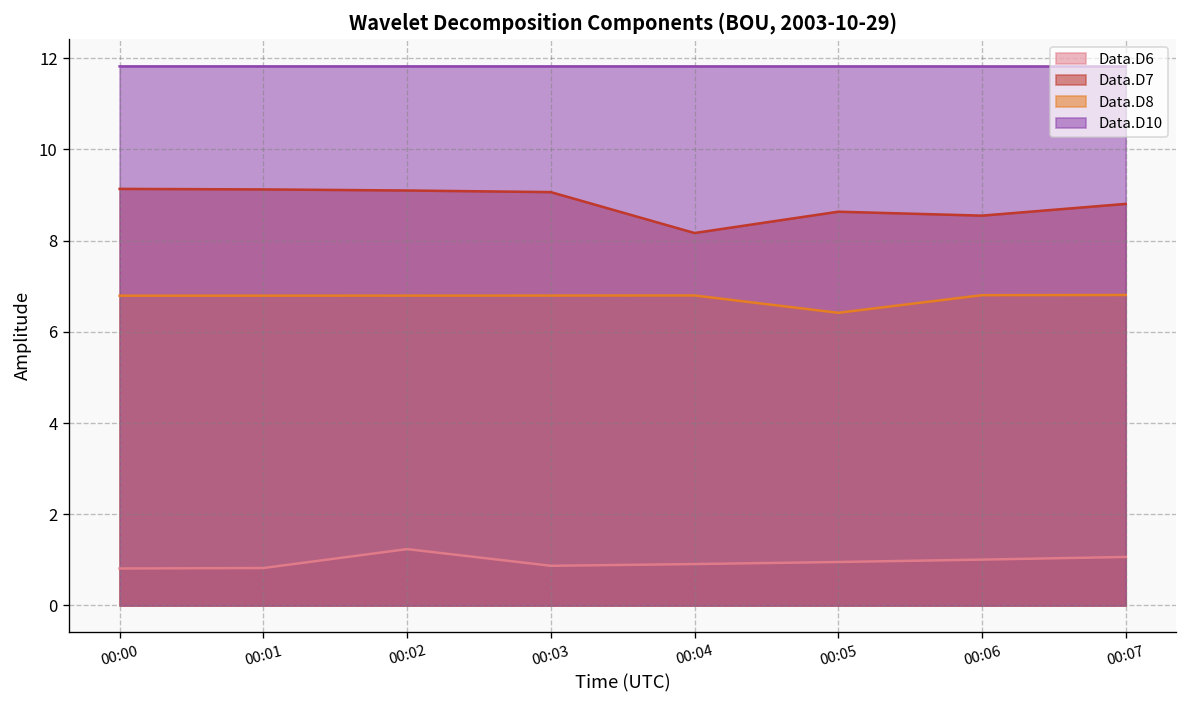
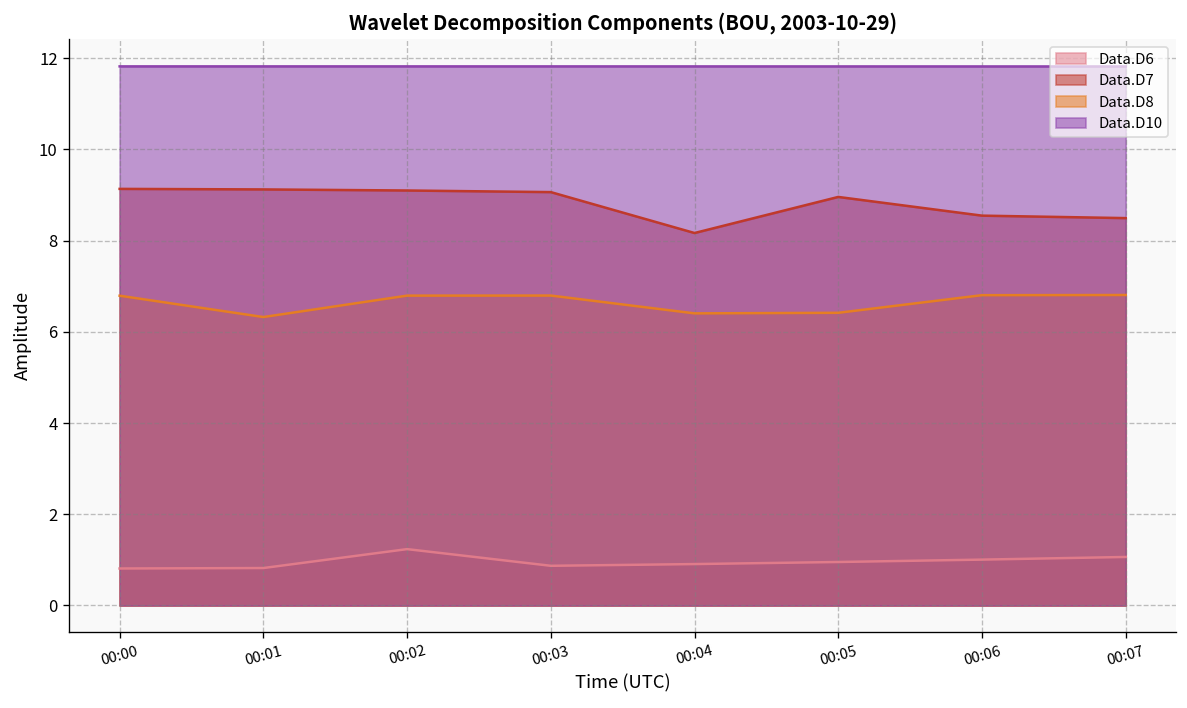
  {
    "Data.D6": {
      "00:00": 0.8,
      "00:01": 0.8,
      "00:02": 1.2,
      "00:03": 0.9,
      "00:04": 0.9,
      "00:05": 1.0,
      "00:06": 1.0,
      "00:07": 1.1
    },
    "Data.D7": {
      "00:00": 9.1,
      "00:01": 9.1,
      "00:02": 9.1,
      "00:03": 9.1,
      "00:04": 8.2,
-     "00:05": 8.6,
+     "00:05": 9.0,
      "00:06": 8.5,
-     "00:07": 8.8
+     "00:07": 8.5
    },
    "Data.D8": {
      "00:00": 6.8,
-     "00:01": 6.8,
+     "00:01": 6.3,
      "00:02": 6.8,
      "00:03": 6.8,
-     "00:04": 6.8,
+     "00:04": 6.4,
      "00:05": 6.4,
      "00:06": 6.8,
      "00:07": 6.8
    },
    "Data.D10": {
      "00:00": 11.8,
      "00:01": 11.8,
      "00:02": 11.8,
      "00:03": 11.8,
      "00:04": 11.8,
      "00:05": 11.8,
      "00:06": 11.8
    }
  }
